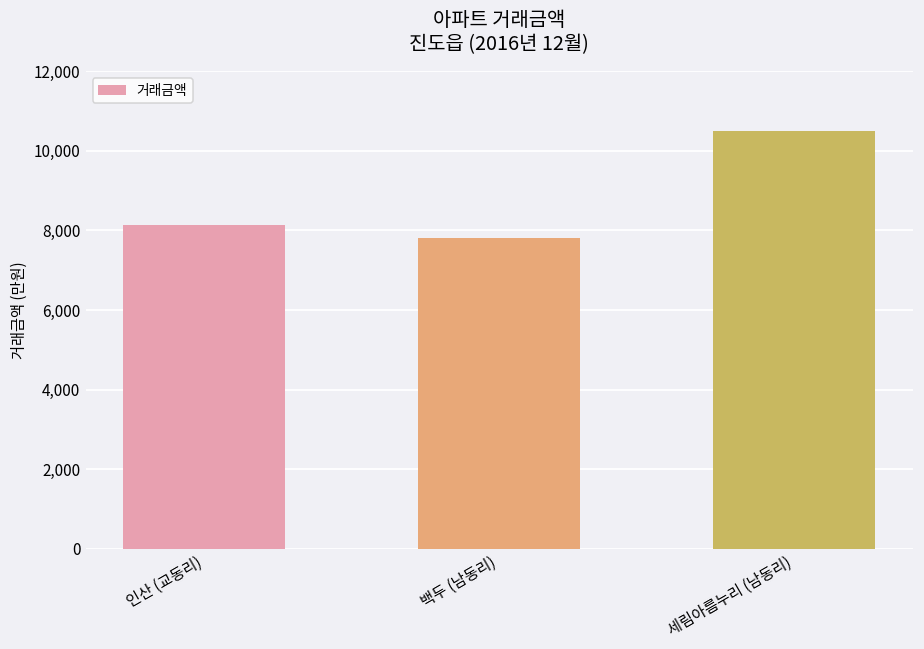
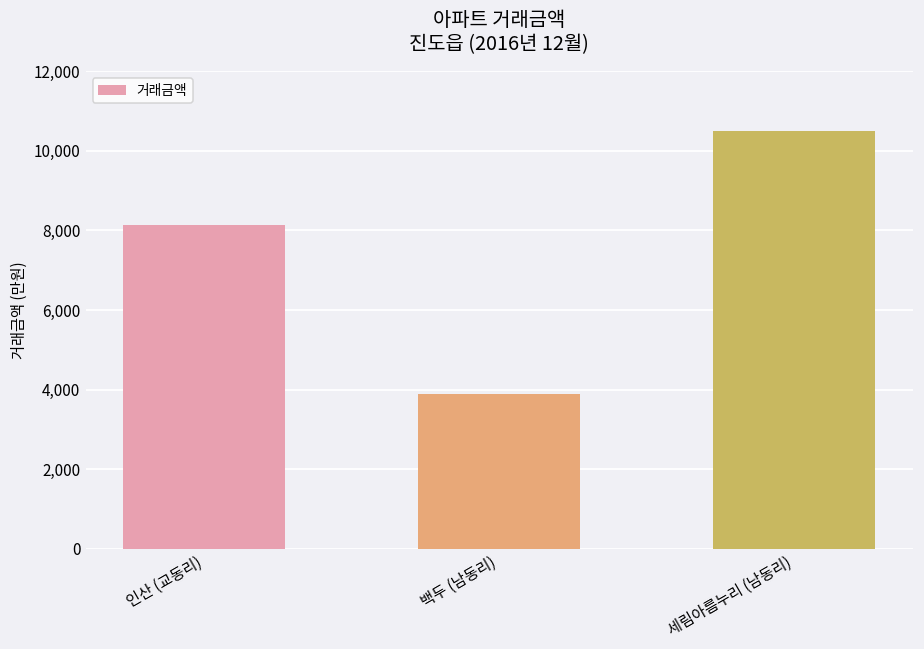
  {
    "인산 (교동리)": "8,100",
-   "백두 (남동리)": "7,800",
+   "백두 (남동리)": "3,900",
    "세림아름누리 (남동리)": "10,500"
  }
